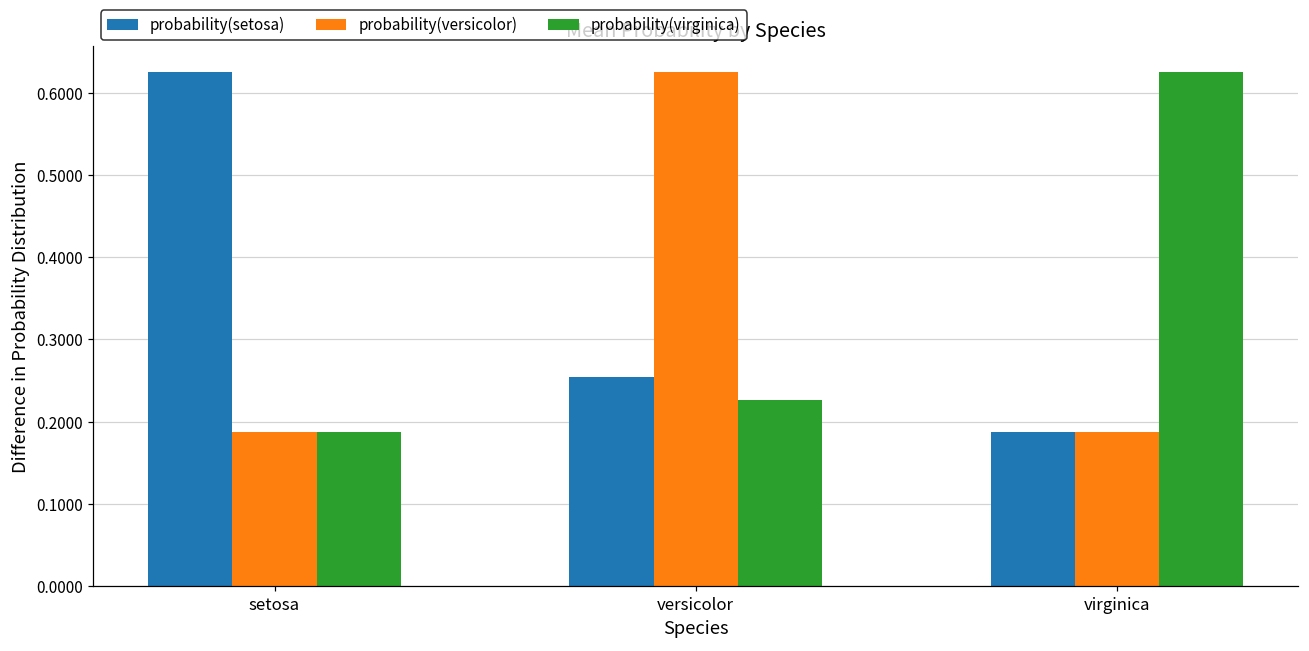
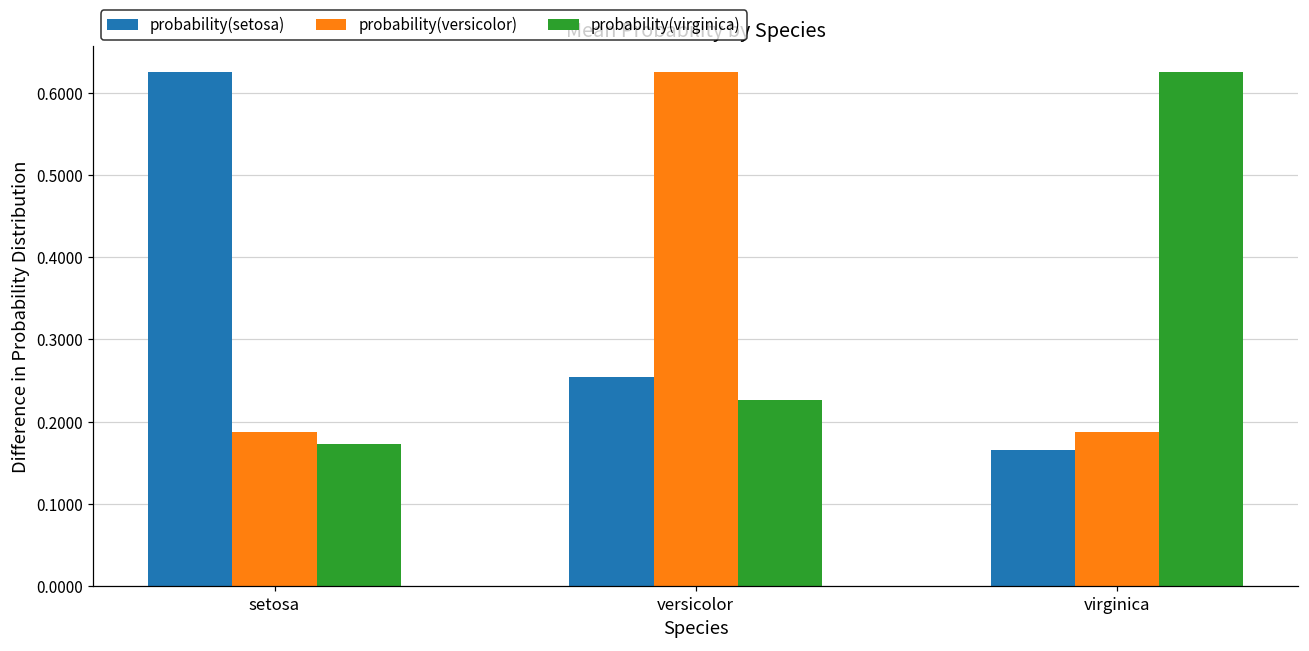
  {
    "probability(setosa)": {
      "setosa": 0.63,
      "versicolor": 0.25,
-     "virginica": 0.19
+     "virginica": 0.17
    },
    "probability(versicolor)": {
      "setosa": 0.19,
      "versicolor": 0.63,
      "virginica": 0.19
    },
    "probability(virginica)": {
-     "setosa": 0.19,
+     "setosa": 0.17,
      "versicolor": 0.23,
      "virginica": 0.63
    }
  }
